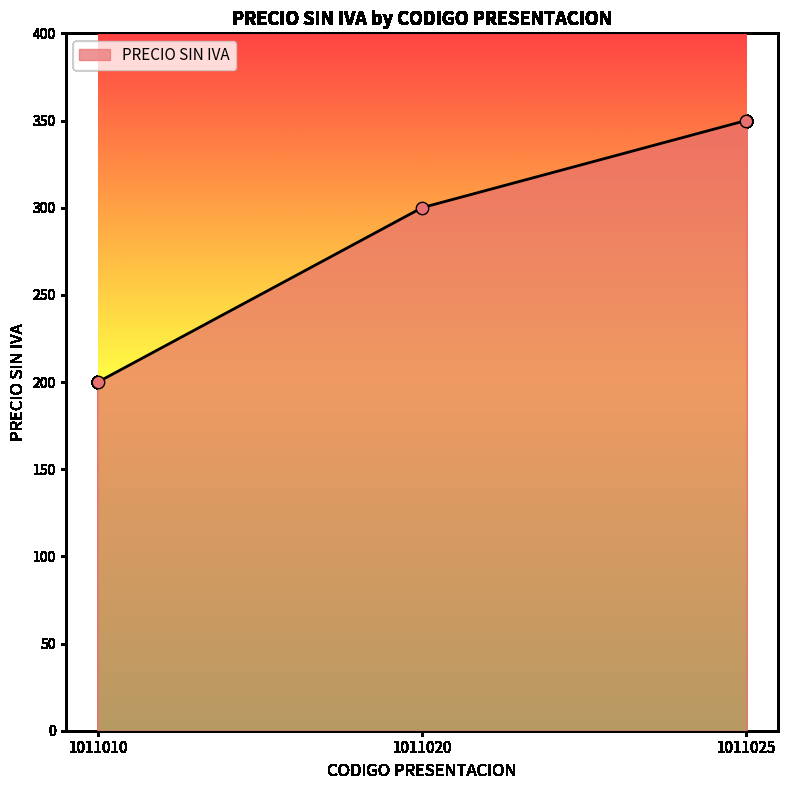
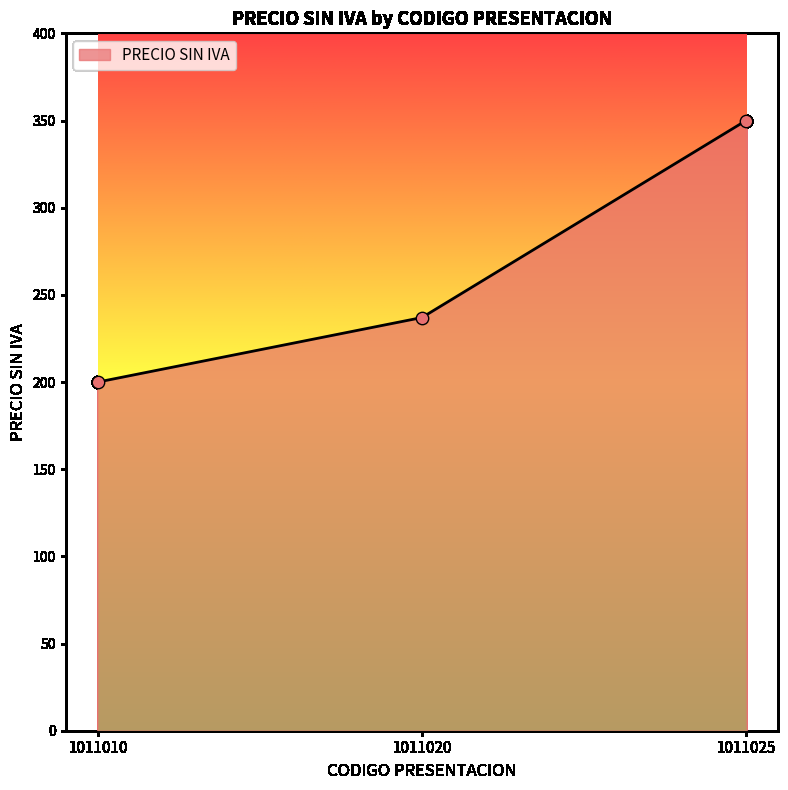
  {
    "1011010": 200,
-   "1011020": 300,
+   "1011020": 237,
    "1011025": 350
  }
